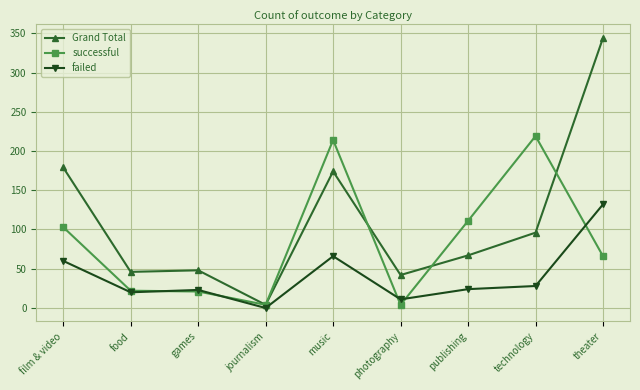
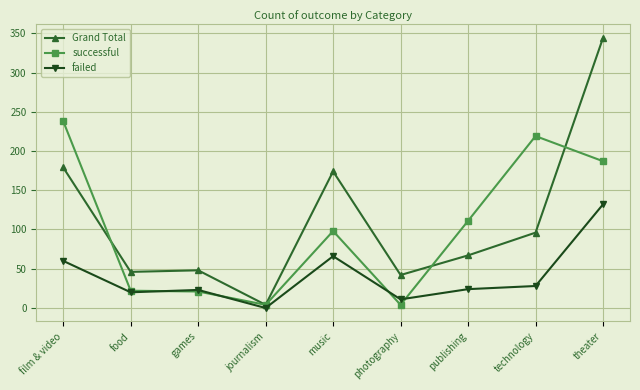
  {
    "successful": {
-     "film & video": 100,
-     "music": 210,
+     "film & video": 240,
+     "music": 100,
      "photography": 0,
      "publishing": 110,
      "technology": 220,
-     "theater": 70
+     "theater": 190
    }
  }
